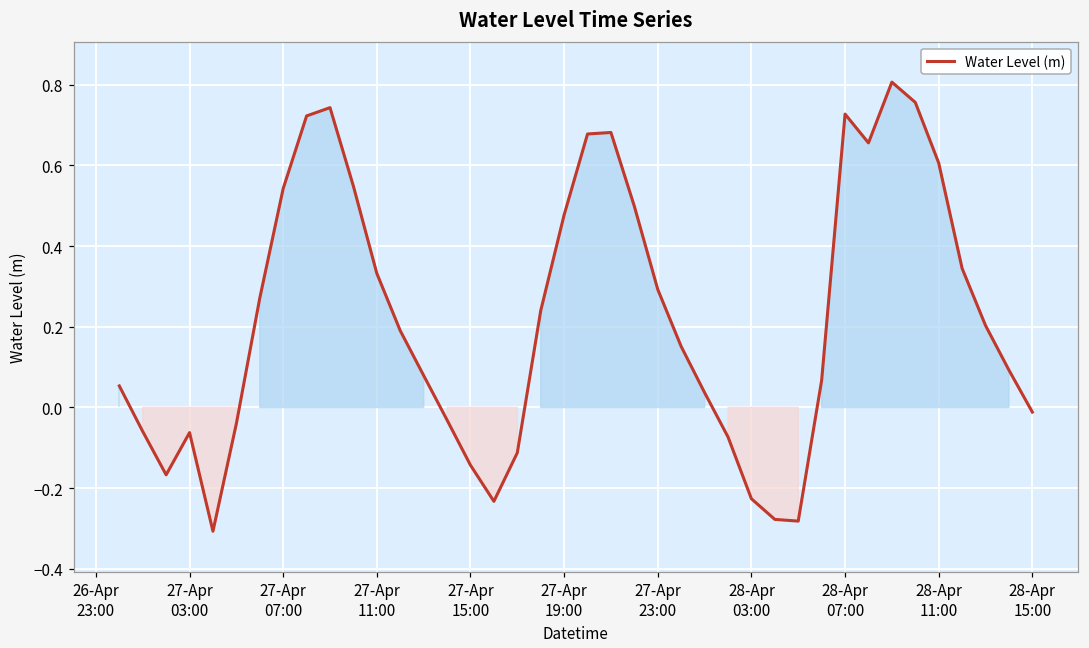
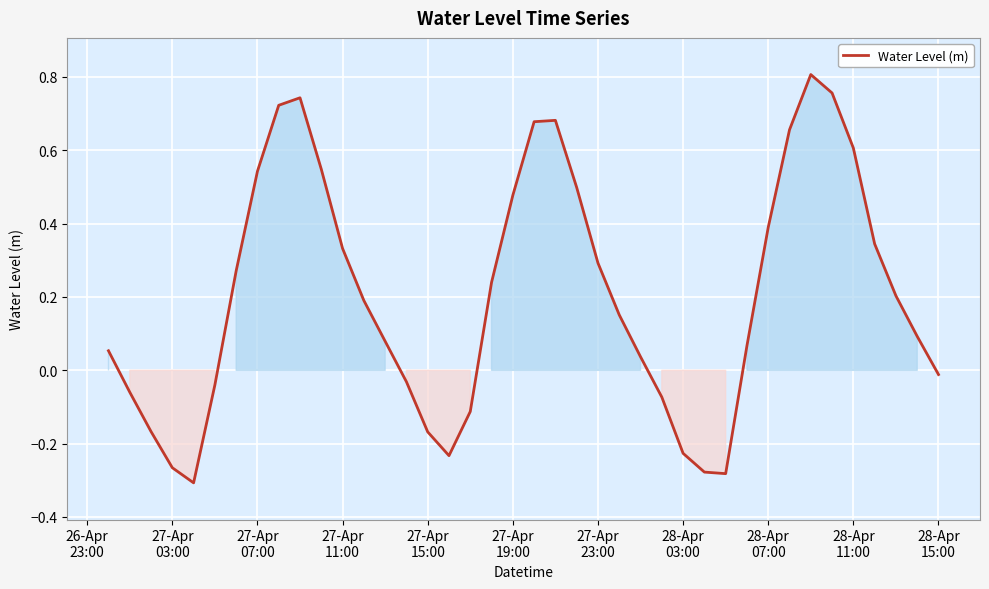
  {
-   "27-Apr 03:00": -0.06,
+   "27-Apr 03:00": -0.27,
    "27-Apr 07:00": 0.54,
    "27-Apr 11:00": 0.33,
-   "27-Apr 15:00": -0.14,
+   "27-Apr 15:00": -0.17,
    "27-Apr 19:00": 0.48,
    "27-Apr 23:00": 0.29,
    "28-Apr 03:00": -0.23,
-   "28-Apr 07:00": 0.73,
+   "28-Apr 07:00": 0.39,
    "28-Apr 11:00": 0.61,
    "28-Apr 15:00": -0.01
  }
